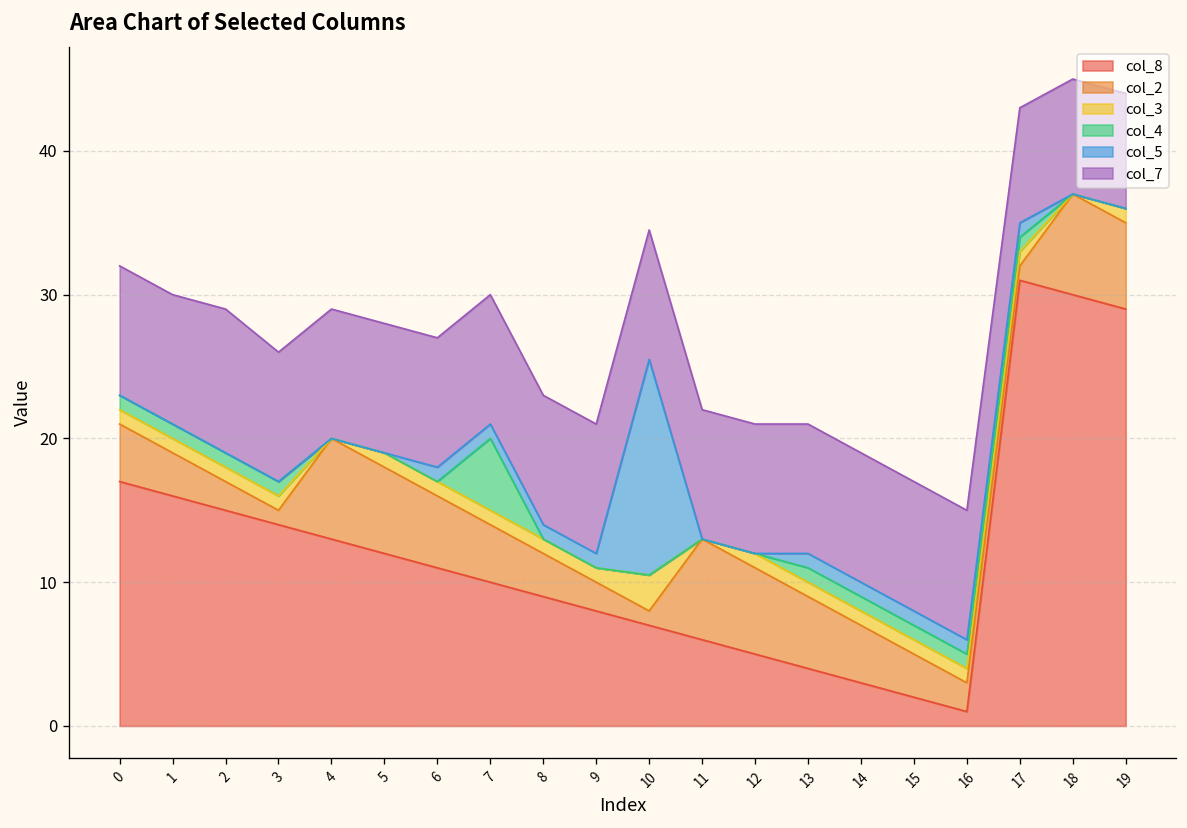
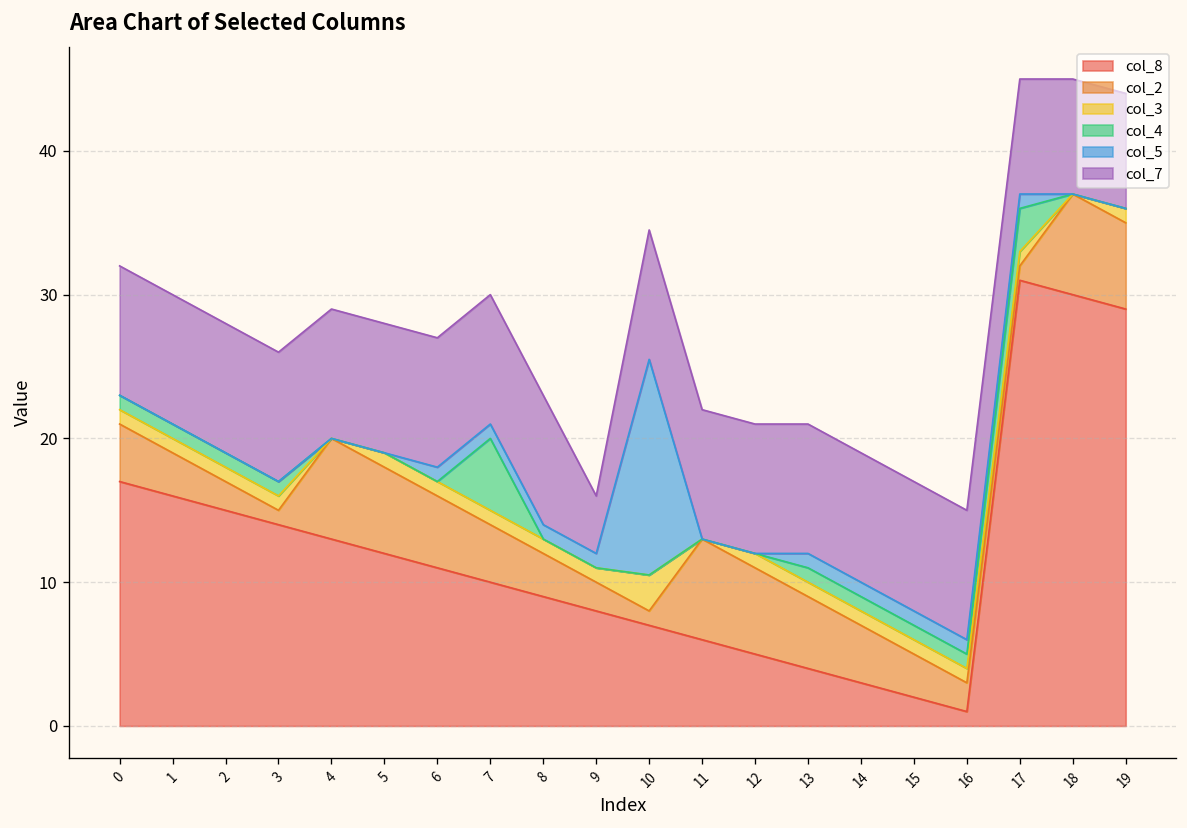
  {
    "col_3": {
      "0": 1,
      "1": 1,
      "2": 1,
      "3": 1,
      "7": 1,
      "13": 1,
      "14": 1,
      "15": 1,
      "16": 1,
      "17": 1
    },
    "col_4": {
      "7": 5,
      "13": 1,
      "14": 1,
      "15": 1,
      "16": 1,
-     "17": 1
+     "17": 3
    },
    "col_5": {
      "6": 1,
      "7": 1,
      "8": 1,
      "9": 1,
      "10": 15,
      "13": 1,
      "14": 1,
      "15": 1,
      "16": 1,
      "17": 1
    },
    "col_7": {
      "0": 9,
      "1": 9,
-     "2": 10,
+     "2": 9,
      "3": 9,
      "4": 9,
      "5": 9,
      "6": 9,
      "7": 9,
      "8": 9,
-     "9": 9,
+     "9": 4,
      "10": 9,
      "11": 9,
      "12": 9,
      "13": 9,
      "14": 9,
      "15": 9,
      "16": 9,
      "17": 8,
      "18": 8
    }
  }
